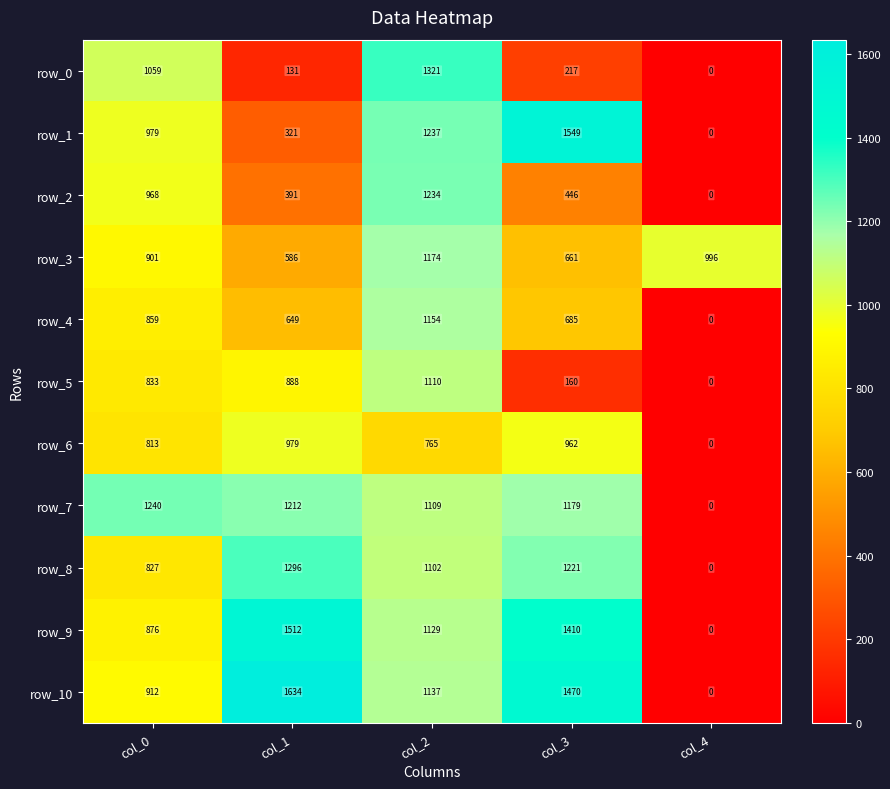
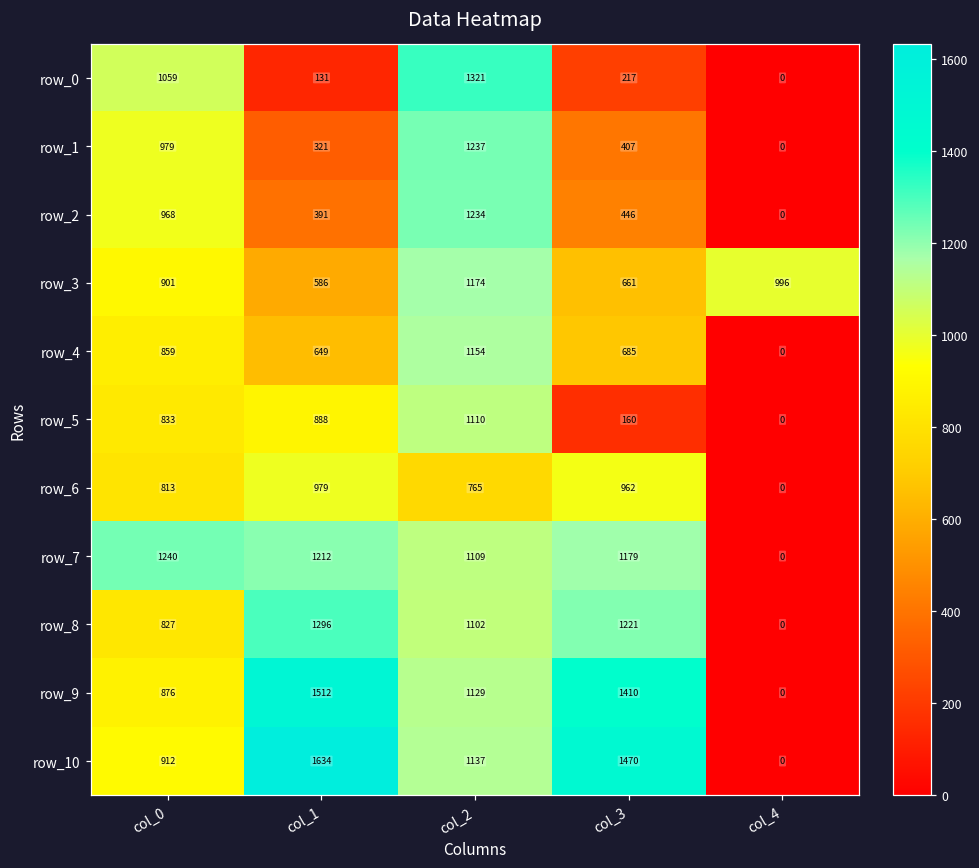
  {
    "row_1": {
-     "col_3": 1549
+     "col_3": 407
    }
  }
